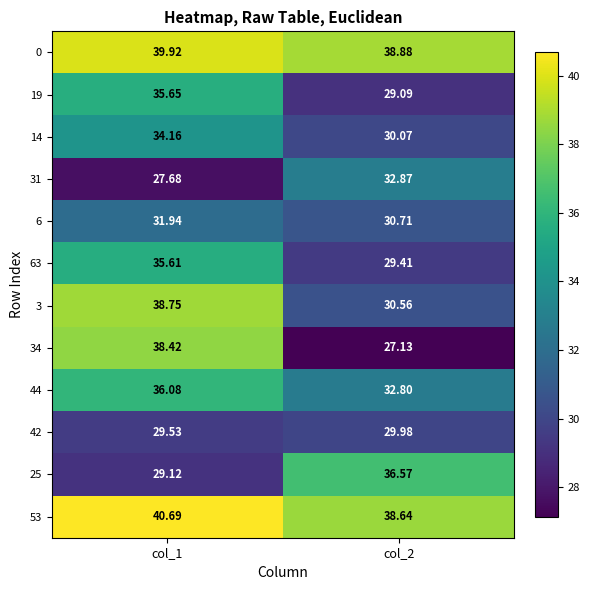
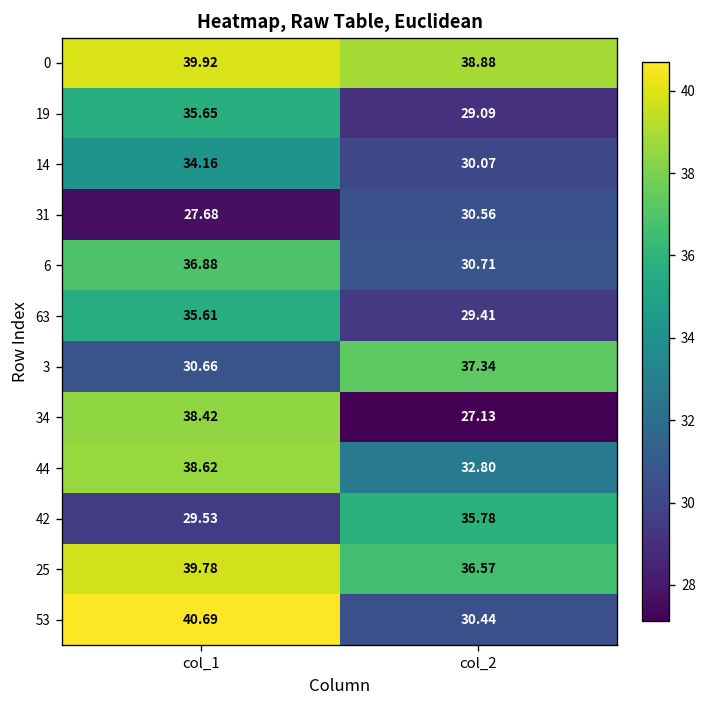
  {
    "0": {
      "col_1": 39.92,
      "col_2": 38.88
    },
    "19": {
      "col_1": 35.65,
      "col_2": 29.09
    },
    "14": {
      "col_1": 34.16,
      "col_2": 30.07
    },
    "31": {
      "col_1": 27.68,
-     "col_2": 32.87
+     "col_2": 30.56
    },
    "6": {
-     "col_1": 31.94,
+     "col_1": 36.88,
      "col_2": 30.71
    },
    "63": {
      "col_1": 35.61,
      "col_2": 29.41
    },
    "3": {
-     "col_1": 38.75,
-     "col_2": 30.56
+     "col_1": 30.66,
+     "col_2": 37.34
    },
    "34": {
      "col_1": 38.42,
      "col_2": 27.13
    },
    "44": {
-     "col_1": 36.08,
+     "col_1": 38.62,
      "col_2": 32.80
    },
    "42": {
      "col_1": 29.53,
-     "col_2": 29.98
+     "col_2": 35.78
    },
    "25": {
-     "col_1": 29.12,
+     "col_1": 39.78,
      "col_2": 36.57
    },
    "53": {
      "col_1": 40.69,
-     "col_2": 38.64
+     "col_2": 30.44
    }
  }
